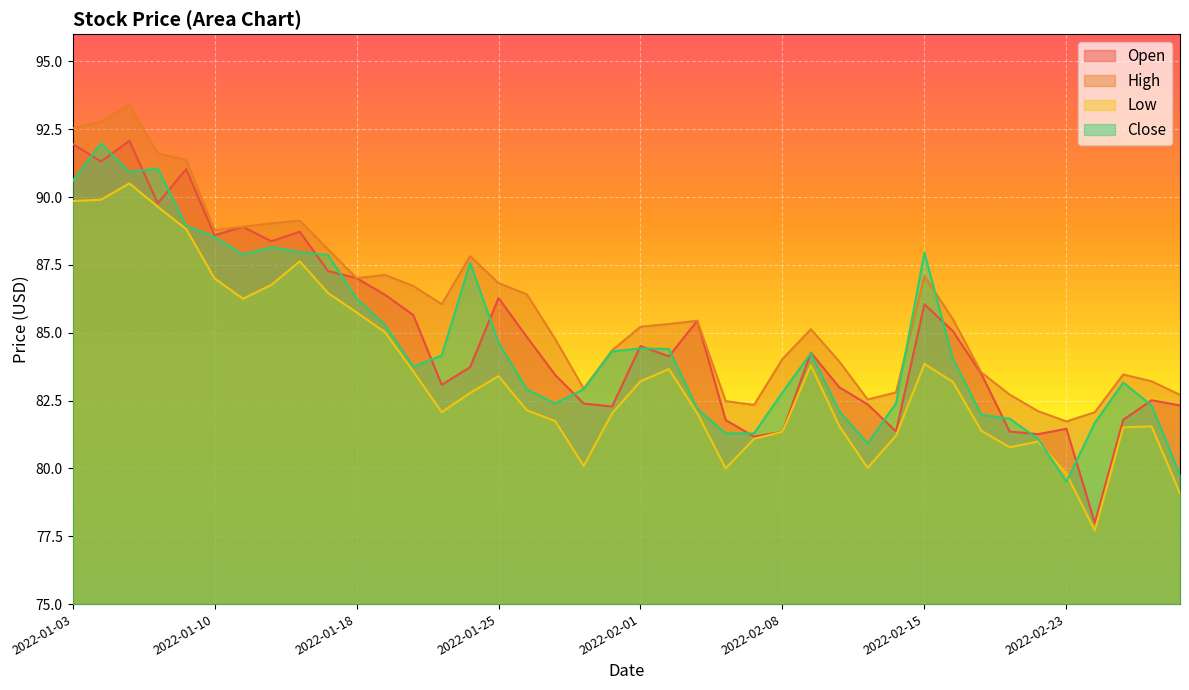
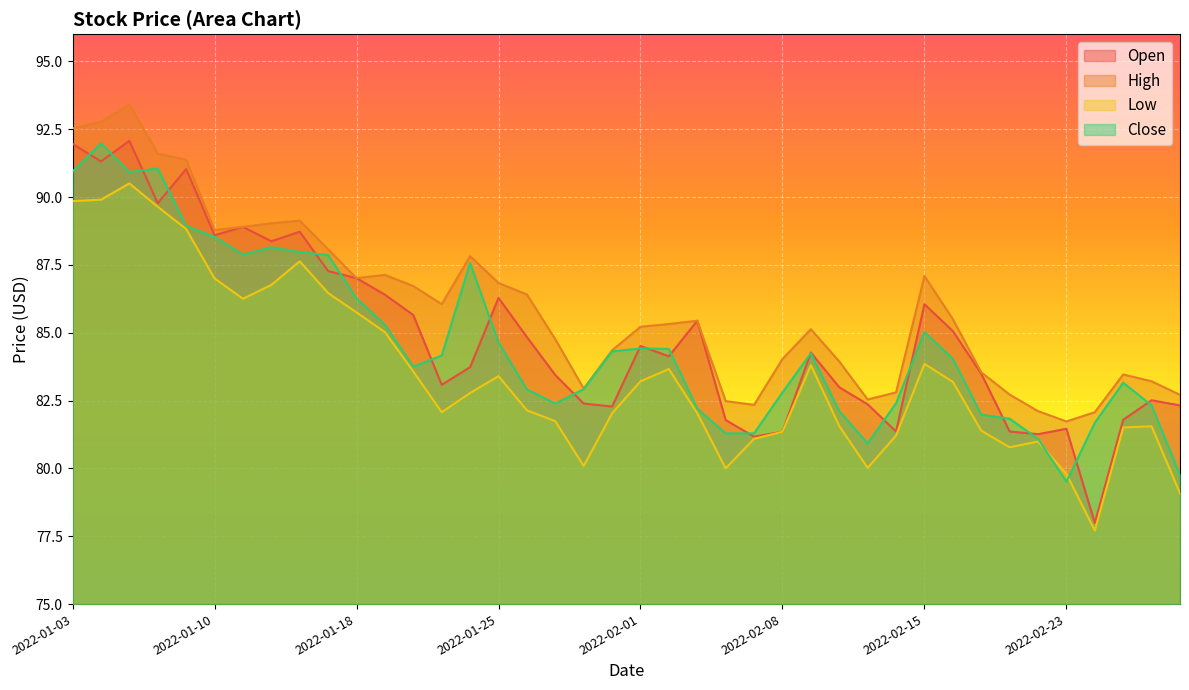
  {
    "Close": {
-     "2022-01-03": 90.6,
+     "2022-01-03": 90.9,
      "2022-01-18": 86.3,
      "2022-01-25": 84.6,
      "2022-02-08": 82.8,
-     "2022-02-15": 88.0,
+     "2022-02-15": 85.0,
      "2022-02-23": 79.5
    }
  }
